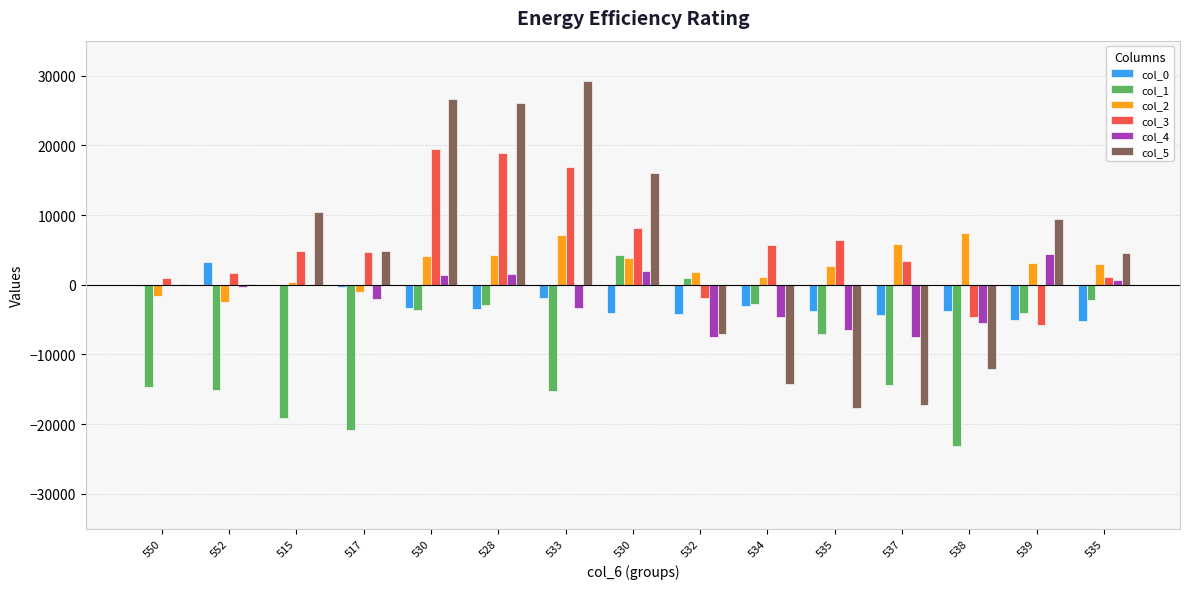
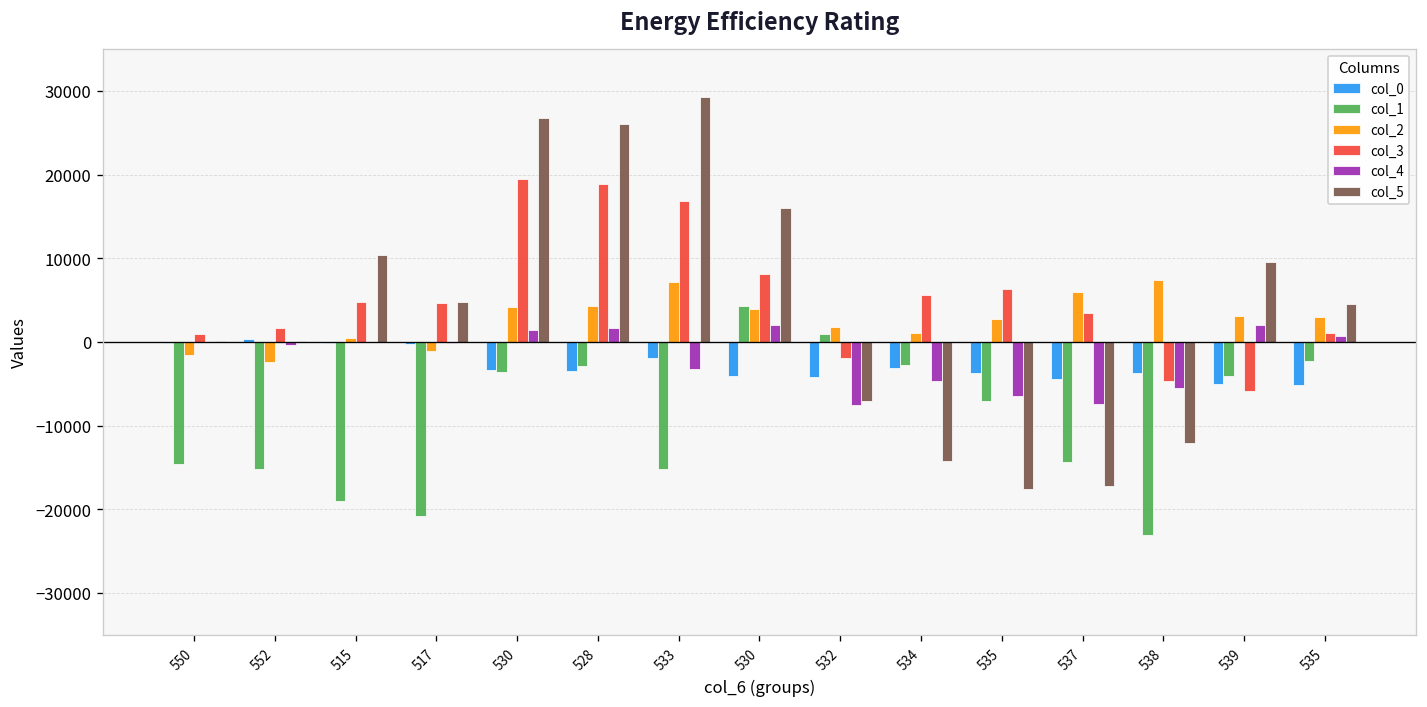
  {
    "col_0": {
-     "552": 3000,
+     "552": 0,
      "528": -4000,
      "533": -2000,
      "532": -4000,
      "534": -3000,
      "537": -4000,
      "538": -4000,
      "539": -5000
    },
    "col_1": {
      "550": -15000,
      "552": -15000,
      "515": -19000,
      "517": -21000,
      "528": -3000,
      "533": -15000,
      "532": 1000,
      "534": -3000,
      "537": -14000,
      "538": -23000,
      "539": -4000
    },
    "col_2": {
      "550": -2000,
      "552": -2000,
      "515": 0,
      "517": -1000,
      "528": 4000,
      "533": 7000,
      "532": 2000,
      "534": 1000,
      "537": 6000,
      "538": 7000,
      "539": 3000
    },
    "col_3": {
      "550": 1000,
      "552": 2000,
      "515": 5000,
      "517": 5000,
      "528": 19000,
      "533": 17000,
      "532": -2000,
      "534": 6000,
      "537": 3000,
      "538": -5000,
      "539": -6000
    },
    "col_4": {
-     "517": -2000,
+     "517": 0,
      "528": 2000,
      "533": -3000,
      "532": -8000,
      "534": -5000,
      "537": -7000,
      "538": -6000,
-     "539": 4000
+     "539": 2000
    },
    "col_5": {
      "515": 10000,
      "517": 5000,
      "528": 26000,
      "533": 29000,
      "532": -7000,
      "534": -14000,
      "537": -17000,
      "538": -12000,
      "539": 9000
    }
  }
